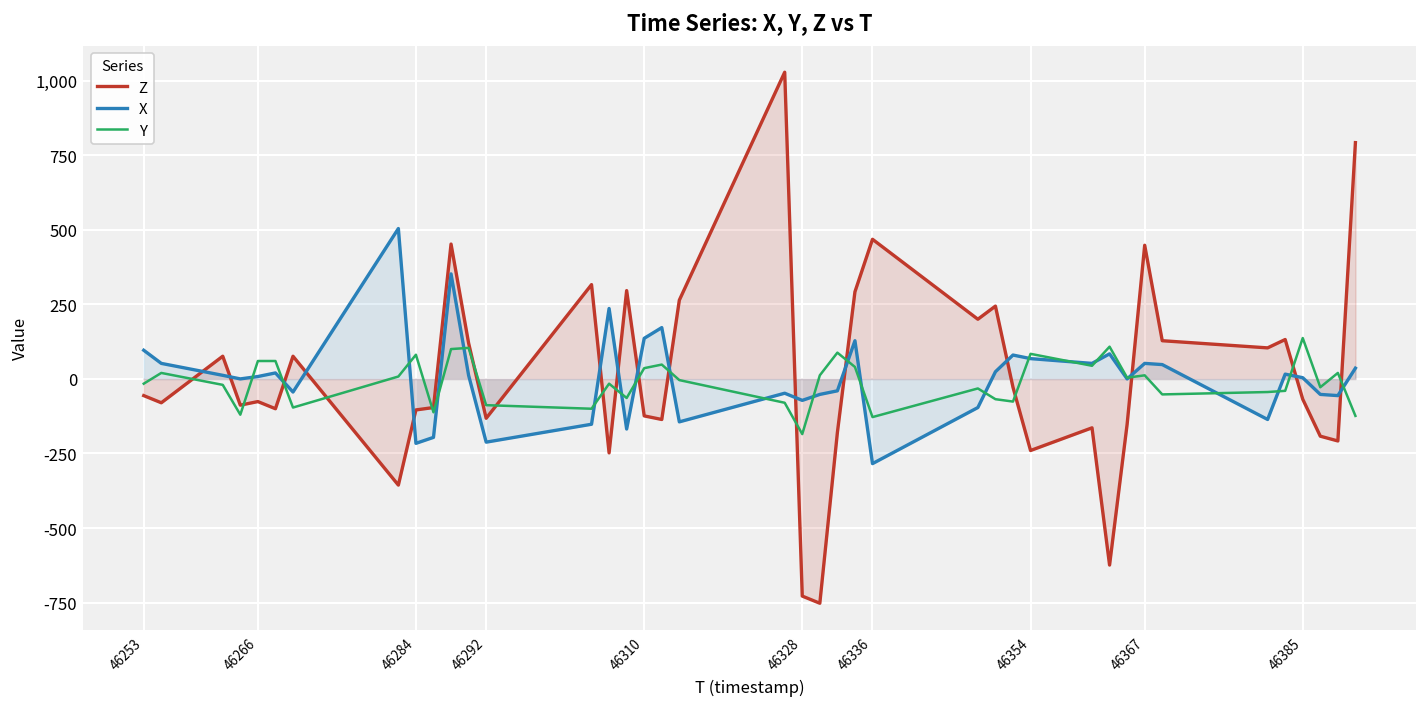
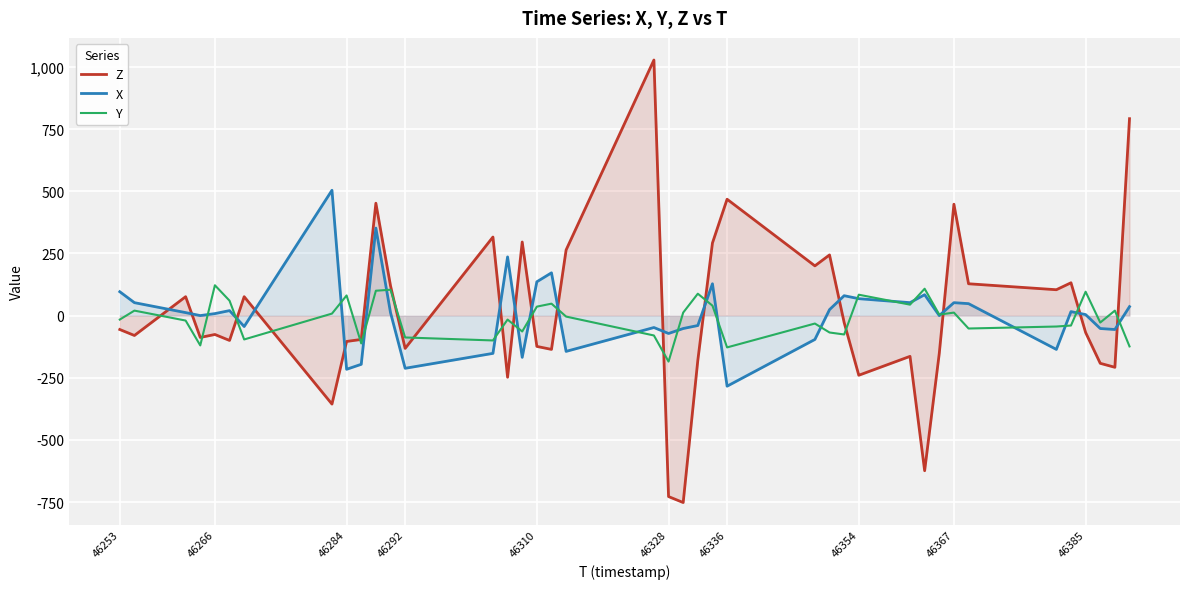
  {
    "Y": {
      "46253": -20,
-     "46266": 60,
+     "46266": 120,
      "46284": 80,
      "46292": -90,
      "46310": 40,
      "46328": -190,
      "46336": -130,
      "46354": 80,
      "46367": 10,
-     "46385": 140
+     "46385": 100
    }
  }
